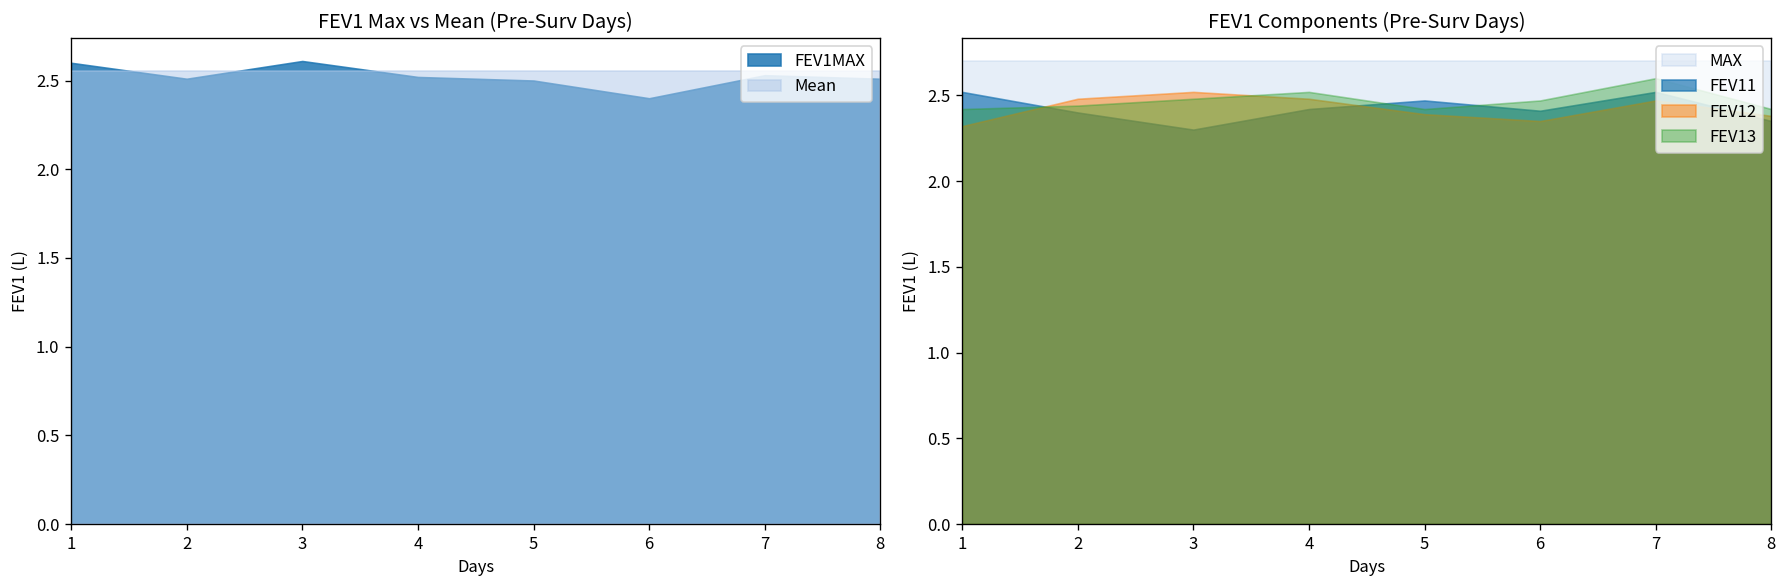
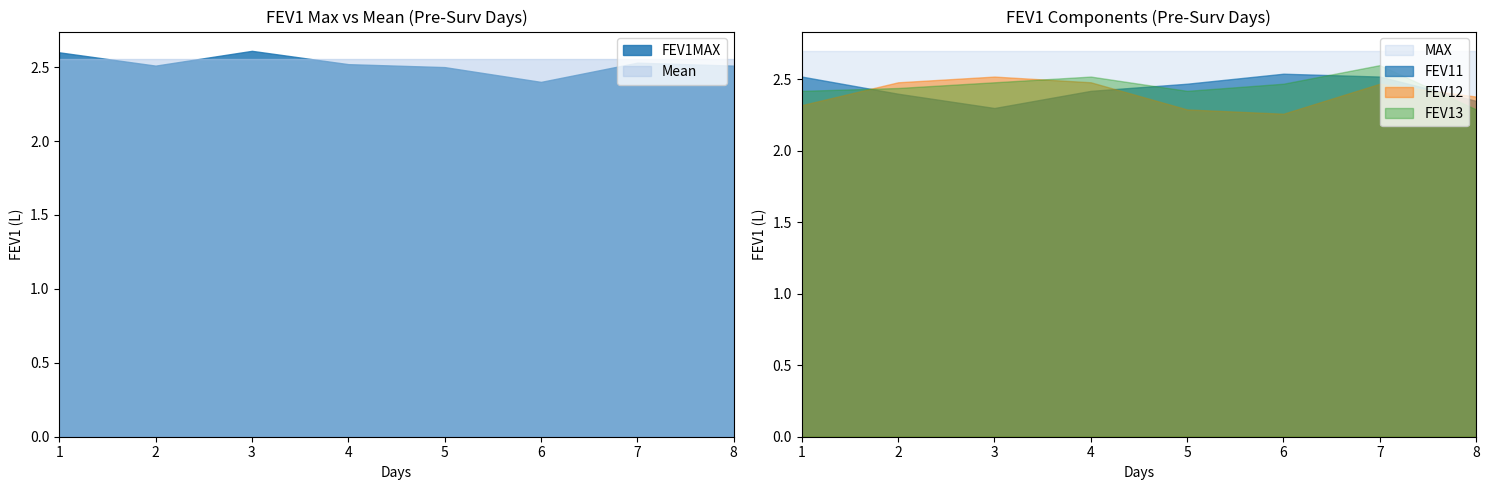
  {
    "FEV1 Max vs Mean (Pre-Surv Days)": {
      "FEV1MAX": {
        "1": 2.60,
        "2": 2.51,
        "3": 2.61,
        "4": 2.52,
        "5": 2.50,
        "6": 2.40,
        "8": 2.51
      },
      "Mean": {
        "1": 2.55,
        "2": 2.55,
        "3": 2.55,
        "4": 2.55,
        "5": 2.55,
        "6": 2.55,
        "8": 2.55
      }
    },
    "FEV1 Components (Pre-Surv Days)": {
      "MAX": {
        "1": 2.70,
        "2": 2.70,
        "3": 2.70,
        "4": 2.70,
        "5": 2.70,
        "6": 2.70,
        "7": 2.70,
        "8": 2.70
      },
      "FEV11": {
        "1": 2.52,
        "2": 2.40,
        "3": 2.30,
        "4": 2.42,
        "5": 2.47,
-       "6": 2.41,
+       "6": 2.54,
        "7": 2.52,
        "8": 2.35
      },
      "FEV12": {
        "1": 2.32,
        "2": 2.48,
        "3": 2.52,
        "4": 2.48,
-       "5": 2.39,
-       "6": 2.35,
+       "5": 2.29,
+       "6": 2.26,
        "7": 2.47,
        "8": 2.38
      },
      "FEV13": {
        "1": 2.42,
        "2": 2.44,
        "3": 2.48,
        "4": 2.52,
        "5": 2.42,
        "6": 2.47,
        "7": 2.60,
-       "8": 2.42
+       "8": 2.29
      }
    }
  }
